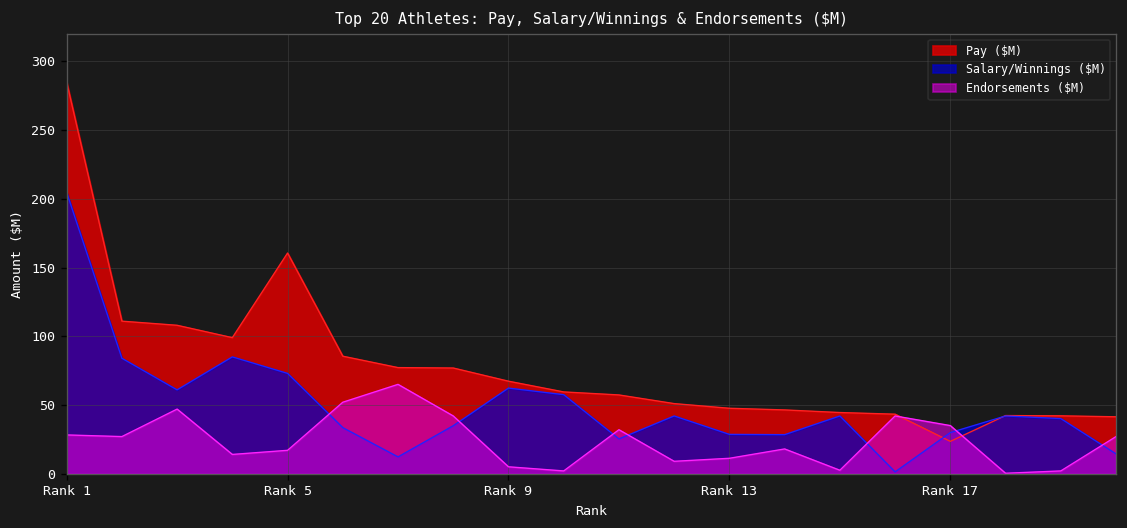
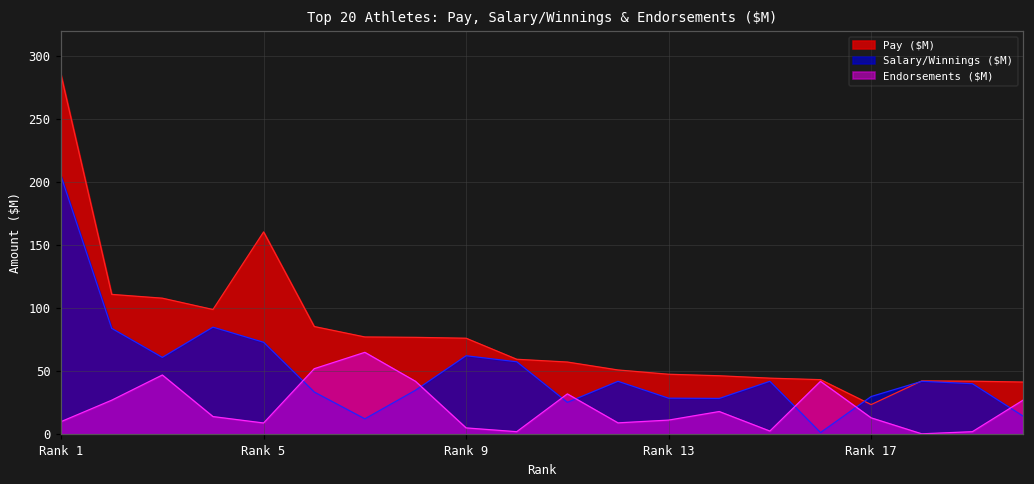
  {
    "Pay ($M)": {
      "Rank 1": 285,
      "Rank 5": 161,
-     "Rank 9": 67,
+     "Rank 9": 76,
      "Rank 13": 48,
      "Rank 17": 24
    },
    "Salary/Winnings ($M)": {
      "Rank 1": 205,
      "Rank 5": 73,
      "Rank 9": 62,
      "Rank 13": 29,
      "Rank 17": 30
    },
    "Endorsements ($M)": {
-     "Rank 1": 28,
-     "Rank 5": 17,
+     "Rank 1": 10,
+     "Rank 5": 9,
      "Rank 9": 5,
      "Rank 13": 11,
-     "Rank 17": 35
+     "Rank 17": 13
    }
  }
